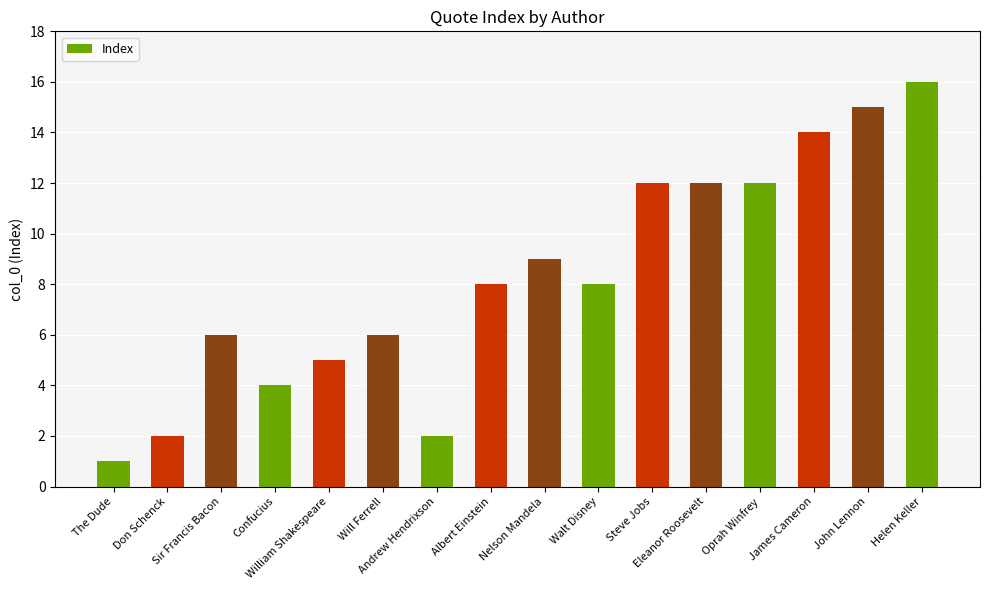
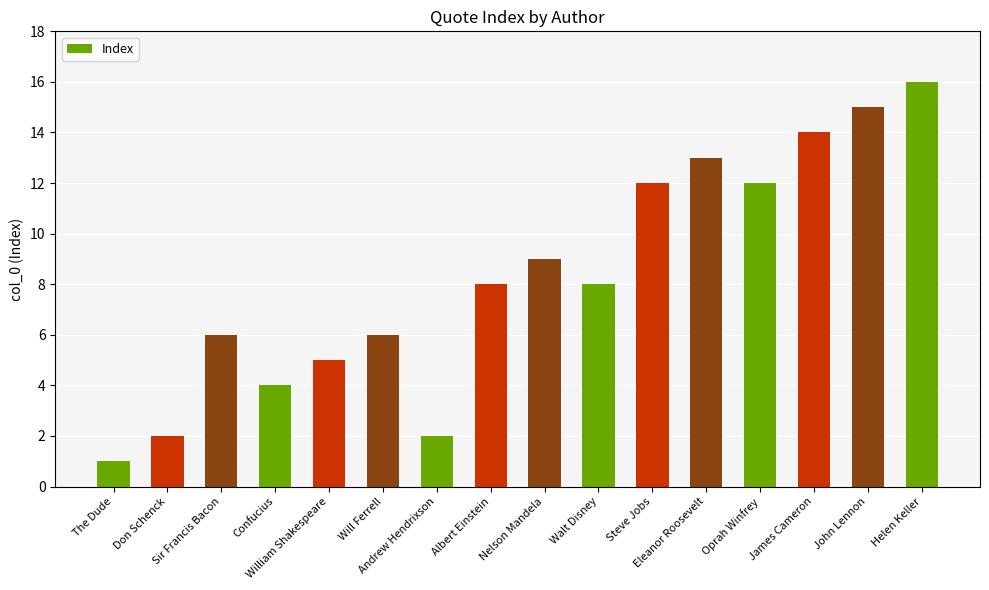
  {
    "The Dude": 1,
    "Don Schenck": 2,
    "Sir Francis Bacon": 6,
    "Confucius": 4,
    "William Shakespeare": 5,
    "Will Ferrell": 6,
    "Andrew Hendrixson": 2,
    "Albert Einstein": 8,
    "Nelson Mandela": 9,
    "Walt Disney": 8,
    "Steve Jobs": 12,
-   "Eleanor Roosevelt": 12,
+   "Eleanor Roosevelt": 13,
    "Oprah Winfrey": 12,
    "James Cameron": 14,
    "John Lennon": 15,
    "Helen Keller": 16
  }
